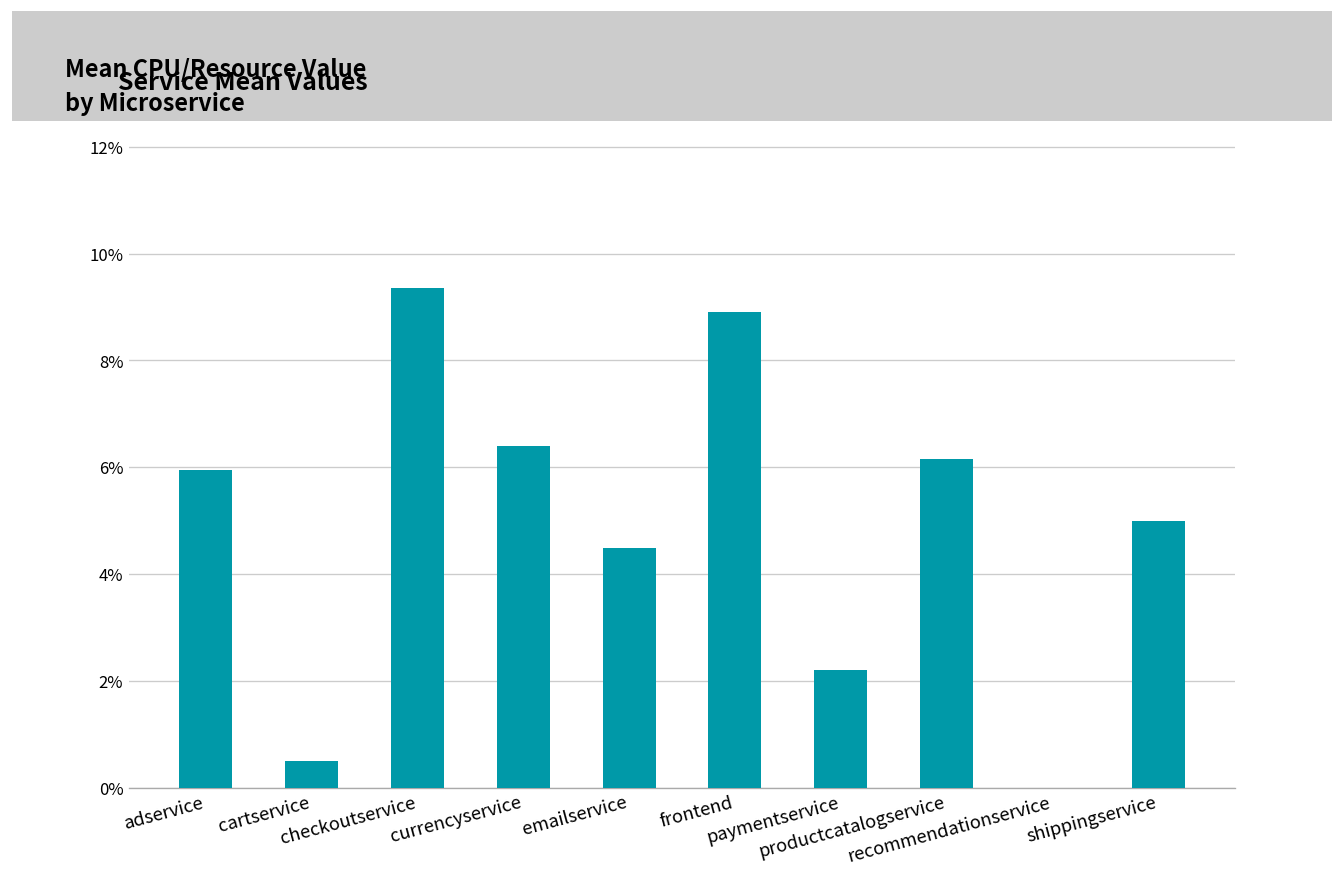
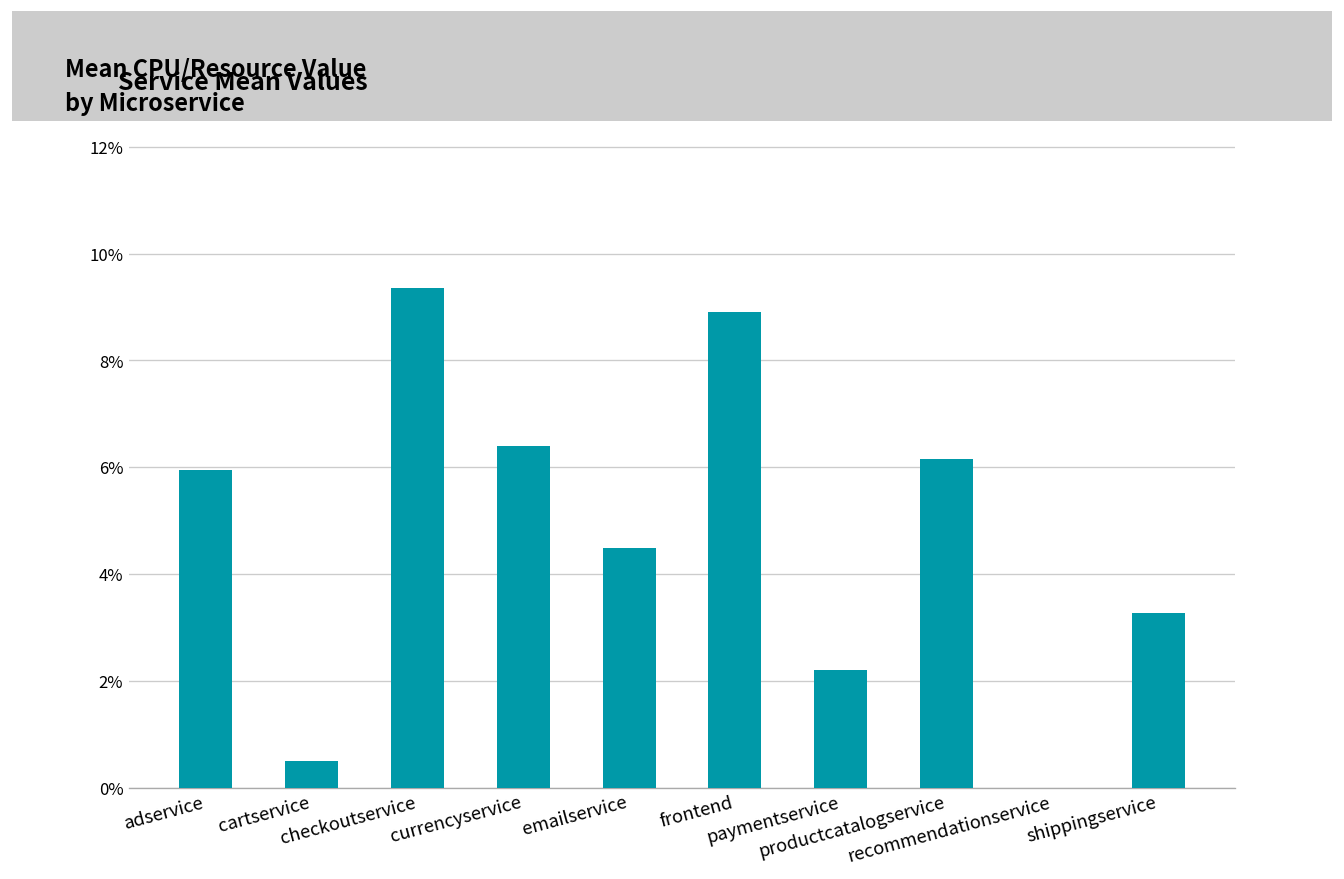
  {
    "adservice": "6.0%",
    "cartservice": "0.5%",
    "checkoutservice": "9.4%",
    "currencyservice": "6.4%",
    "emailservice": "4.5%",
    "frontend": "8.9%",
    "paymentservice": "2.2%",
    "productcatalogservice": "6.1%",
    "recommendationservice": "0.0%",
-   "shippingservice": "5.0%"
+   "shippingservice": "3.3%"
  }
